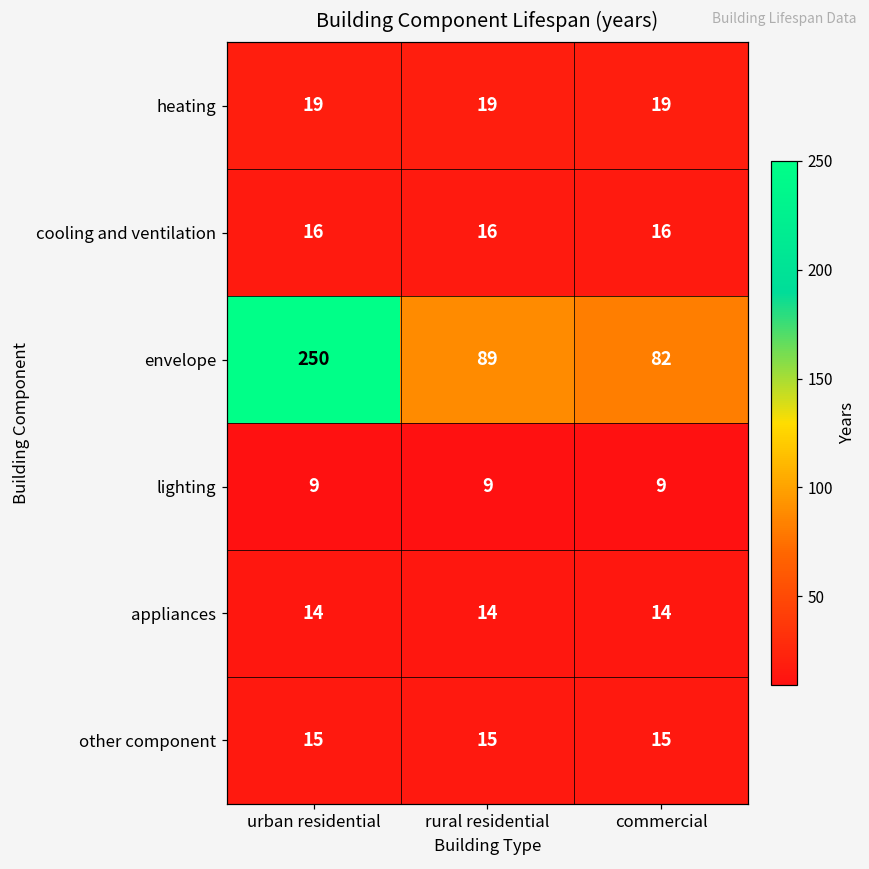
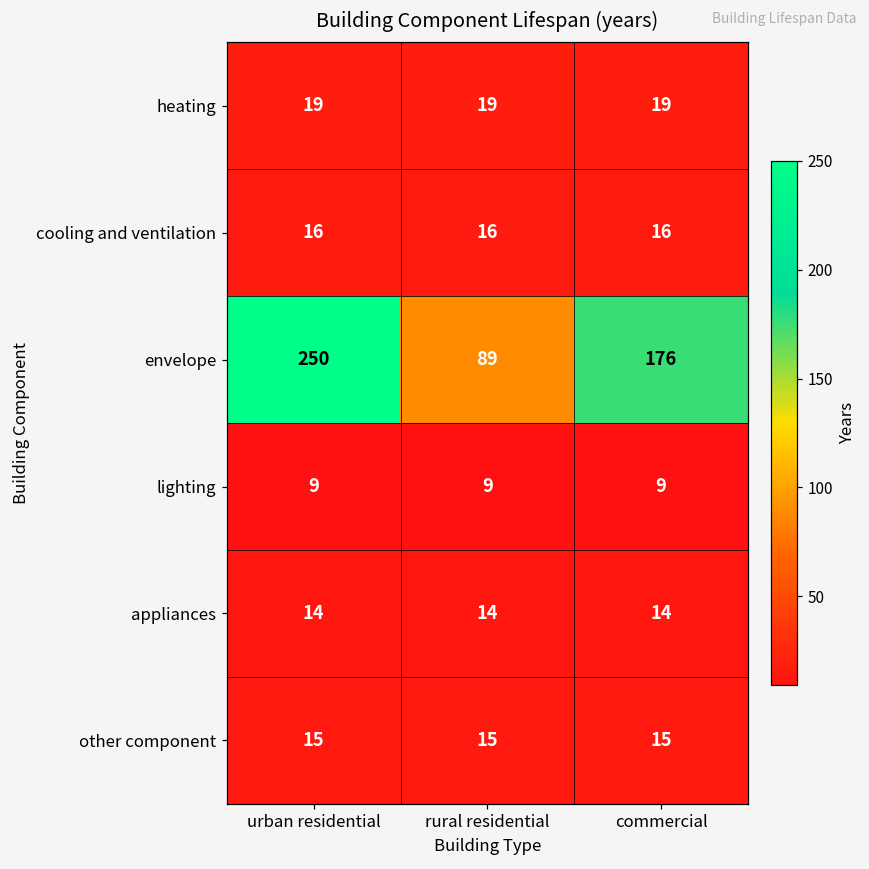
  {
    "heating": {
      "urban residential": 19,
      "rural residential": 19,
      "commercial": 19
    },
    "cooling and ventilation": {
      "urban residential": 16,
      "rural residential": 16,
      "commercial": 16
    },
    "envelope": {
      "urban residential": 250,
      "rural residential": 89,
-     "commercial": 82
+     "commercial": 176
    },
    "lighting": {
      "urban residential": 9,
      "rural residential": 9,
      "commercial": 9
    },
    "appliances": {
      "urban residential": 14,
      "rural residential": 14,
      "commercial": 14
    },
    "other component": {
      "urban residential": 15,
      "rural residential": 15,
      "commercial": 15
    }
  }
